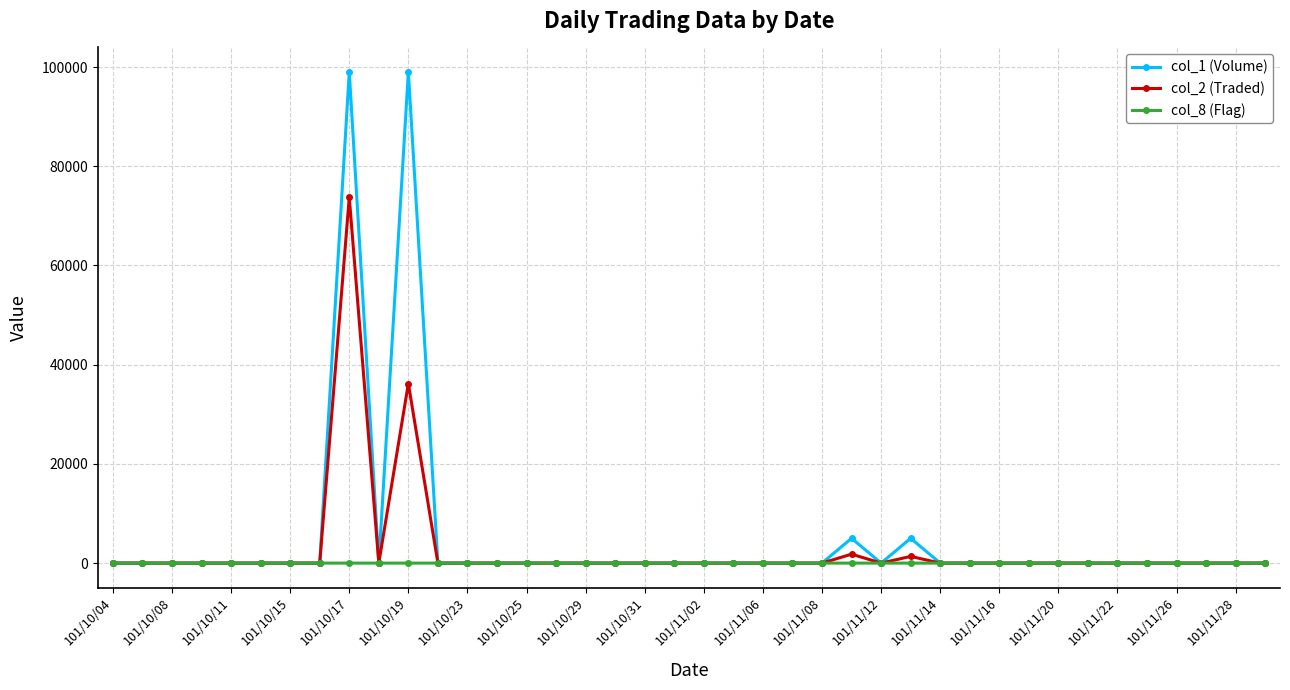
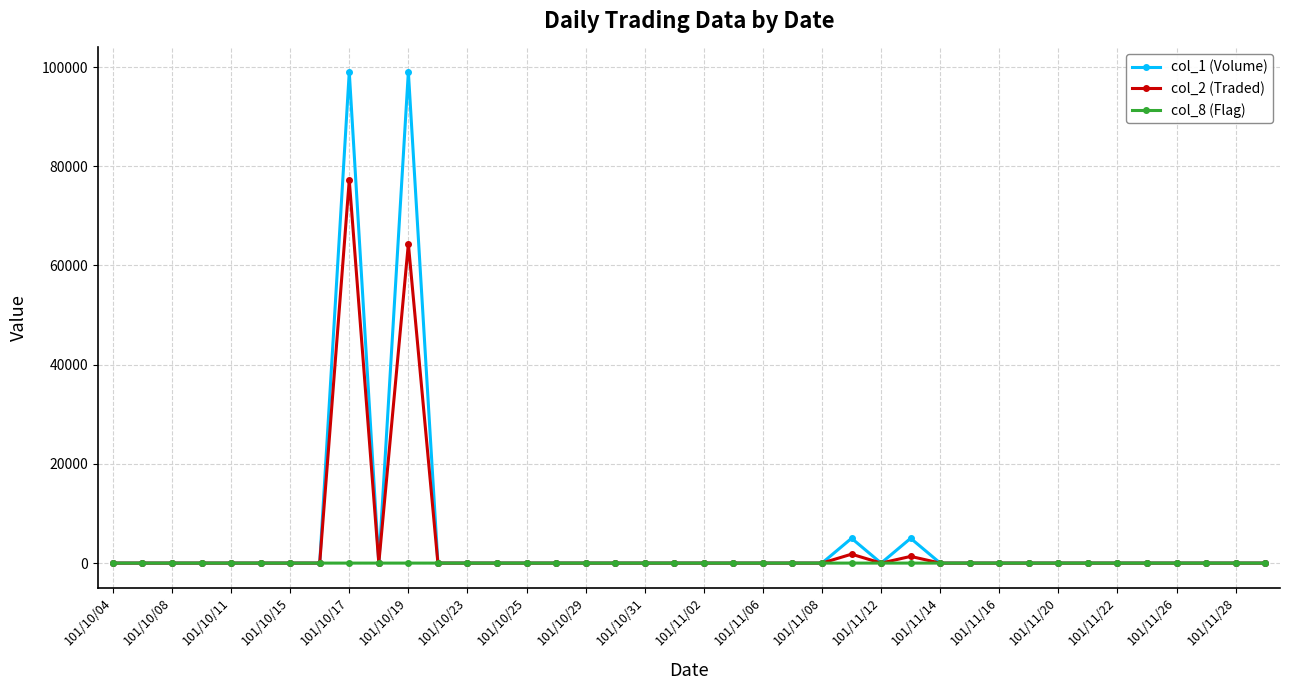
  {
    "col_1 (Volume)": {
      "101/10/17": 99000,
      "101/10/19": 99000
    },
    "col_2 (Traded)": {
-     "101/10/17": 74000,
-     "101/10/19": 36000
+     "101/10/17": 77000,
+     "101/10/19": 64000
    },
    "col_8 (Flag)": {
      "101/10/17": 0,
      "101/10/19": 0
    }
  }
